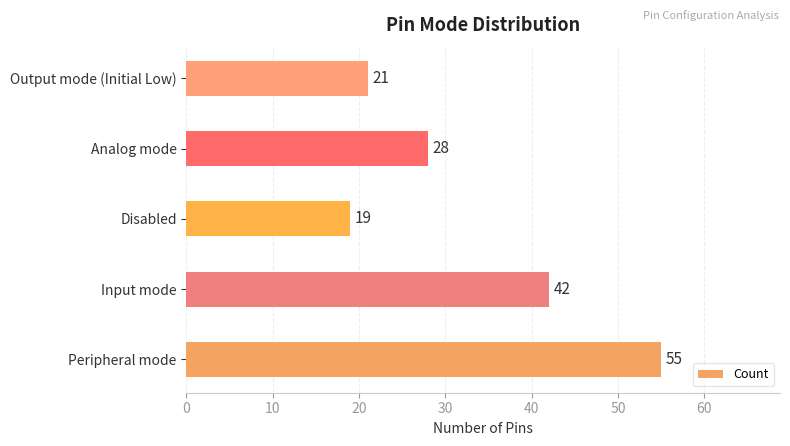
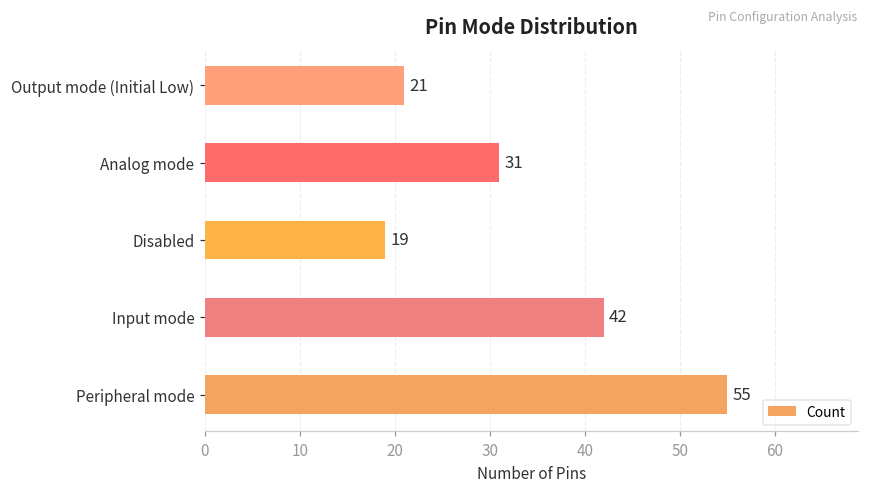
  {
    "Output mode (Initial Low)": 21,
-   "Analog mode": 28,
+   "Analog mode": 31,
    "Disabled": 19,
    "Input mode": 42,
    "Peripheral mode": 55
  }
